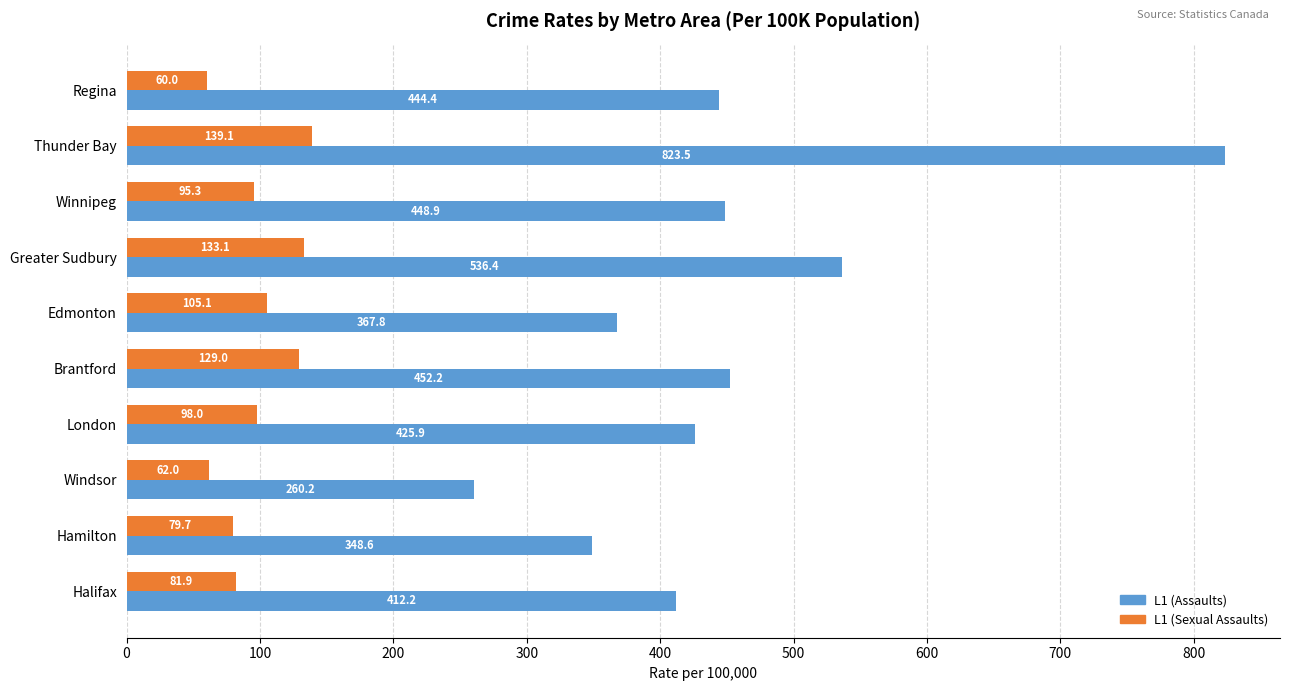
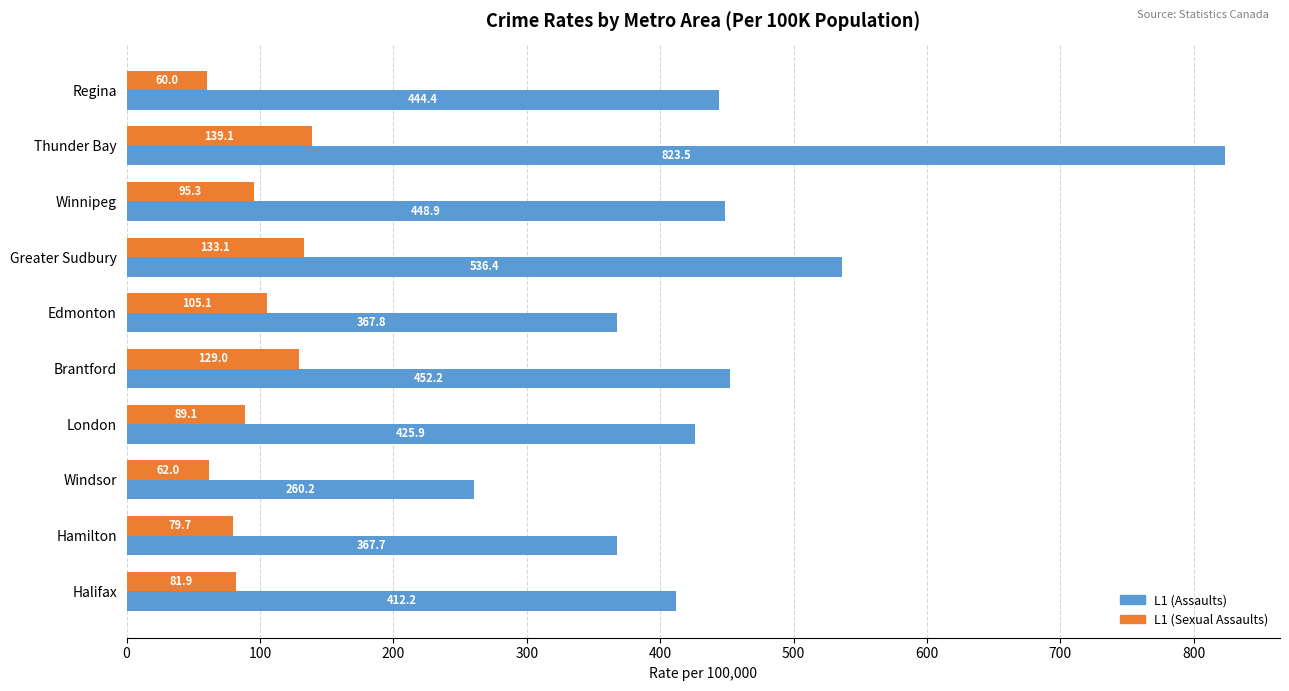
  {
    "L1 (Assaults)": {
      "Regina": 444.4,
      "Thunder Bay": 823.5,
      "Winnipeg": 448.9,
      "Greater Sudbury": 536.4,
      "Edmonton": 367.8,
      "Brantford": 452.2,
      "London": 425.9,
      "Windsor": 260.2,
-     "Hamilton": 348.6,
+     "Hamilton": 367.7,
      "Halifax": 412.2
    },
    "L1 (Sexual Assaults)": {
      "Regina": 60.0,
      "Thunder Bay": 139.1,
      "Winnipeg": 95.3,
      "Greater Sudbury": 133.1,
      "Edmonton": 105.1,
      "Brantford": 129.0,
-     "London": 98.0,
+     "London": 89.1,
      "Windsor": 62.0,
      "Hamilton": 79.7,
      "Halifax": 81.9
    }
  }
